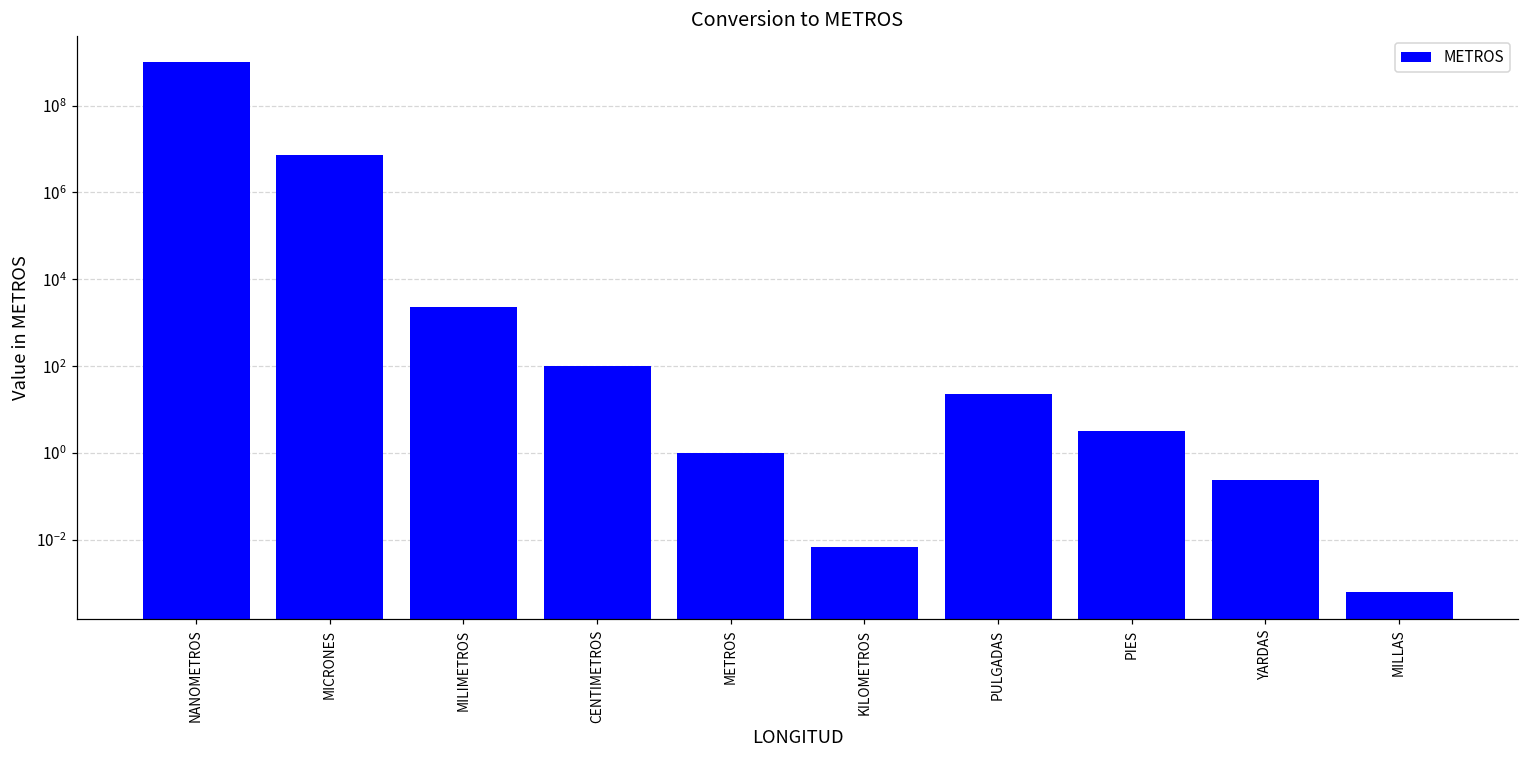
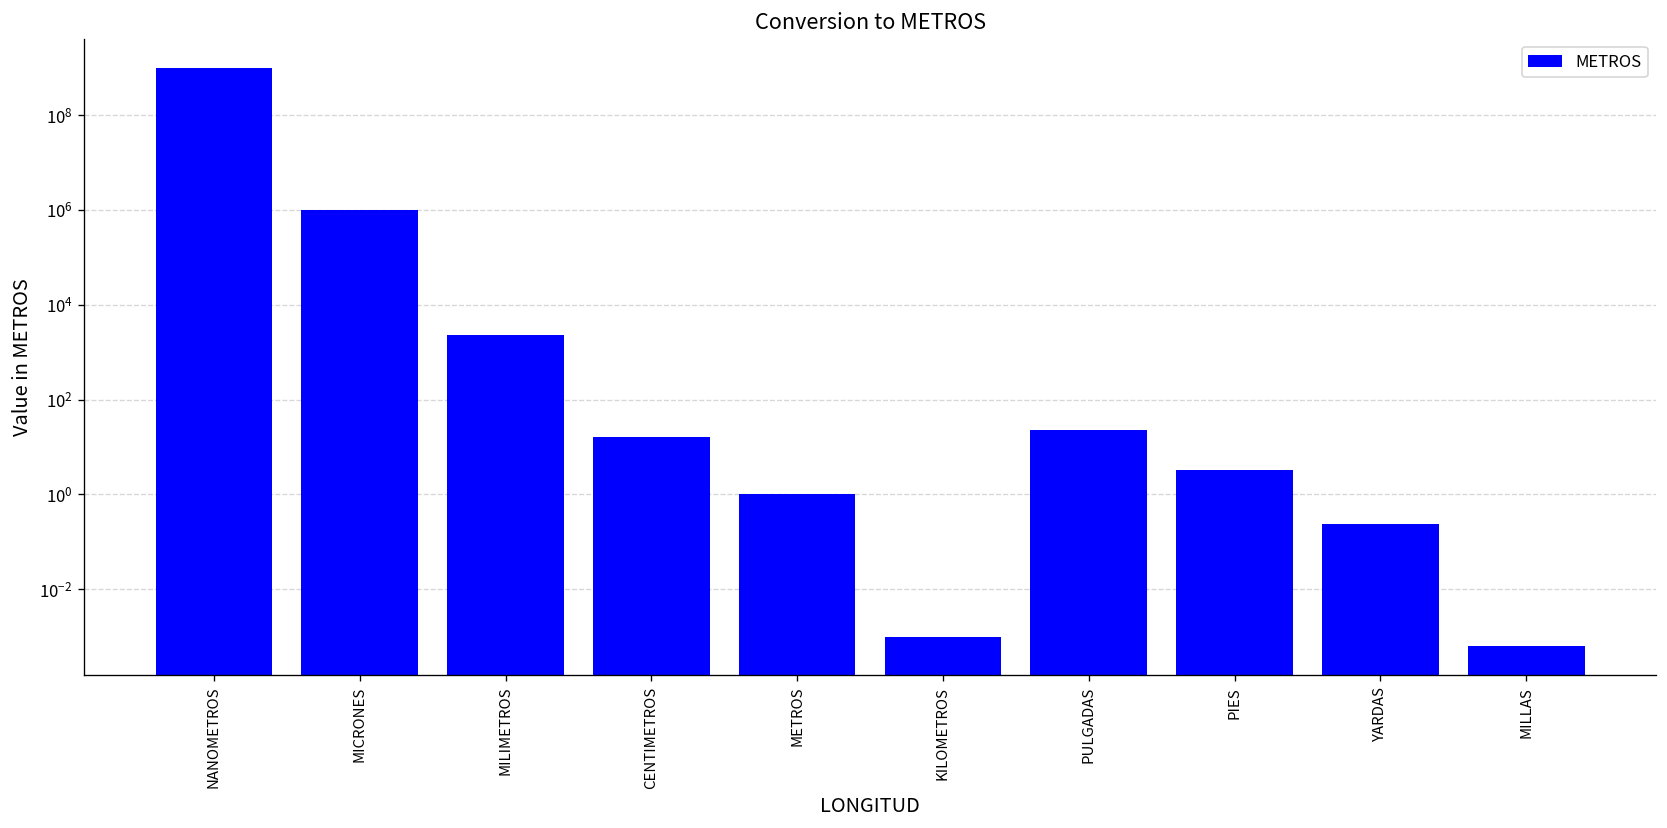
  {
    "NANOMETROS": 1000000000,
-   "MICRONES": 7000000,
+   "MICRONES": 1000000,
    "MILIMETROS": 2000,
-   "CENTIMETROS": 100,
+   "CENTIMETROS": 16,
    "METROS": 1.0,
-   "KILOMETROS": 0.007,
+   "KILOMETROS": 0.001,
    "PULGADAS": 20,
    "PIES": 3,
    "YARDAS": 0.2,
    "MILLAS": 0.0006
  }
